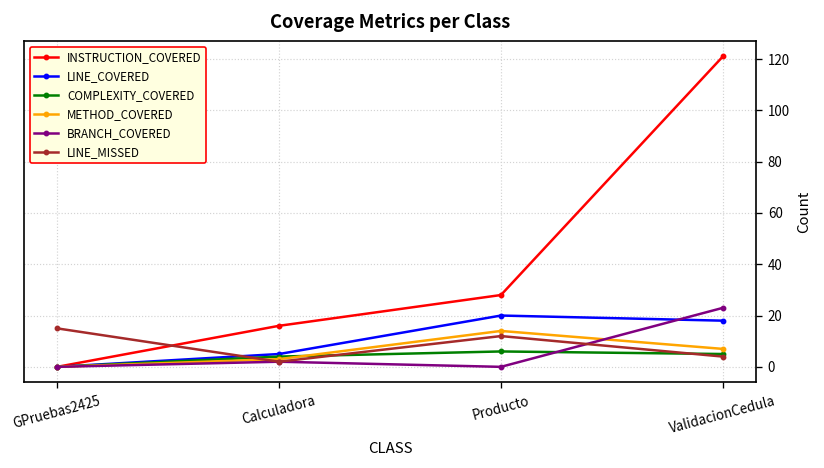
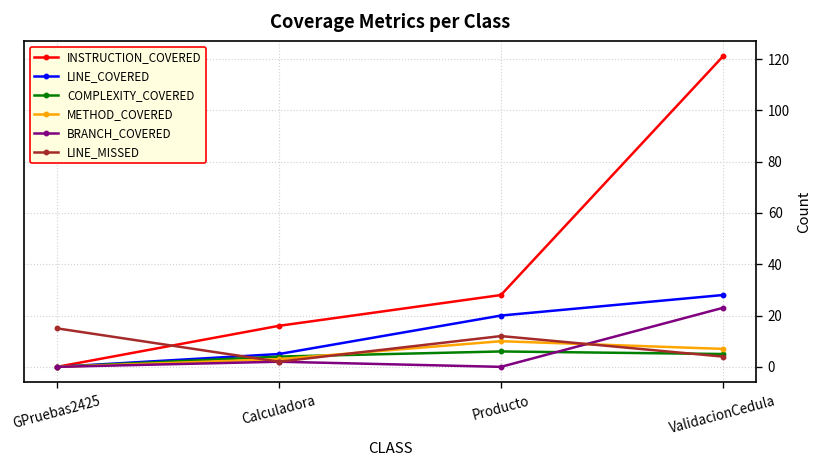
  {
    "INSTRUCTION_COVERED": {
      "Calculadora": 16,
      "Producto": 28,
      "ValidacionCedula": 121
    },
    "LINE_COVERED": {
      "Producto": 20,
-     "ValidacionCedula": 18
+     "ValidacionCedula": 28
    },
    "COMPLEXITY_COVERED": {
      "Producto": 6
    },
    "METHOD_COVERED": {
-     "Producto": 14,
+     "Producto": 10,
      "ValidacionCedula": 7
    },
    "BRANCH_COVERED": {
      "Producto": 0,
      "ValidacionCedula": 23
    },
    "LINE_MISSED": {
      "GPruebas2425": 15,
      "Producto": 12
    }
  }
